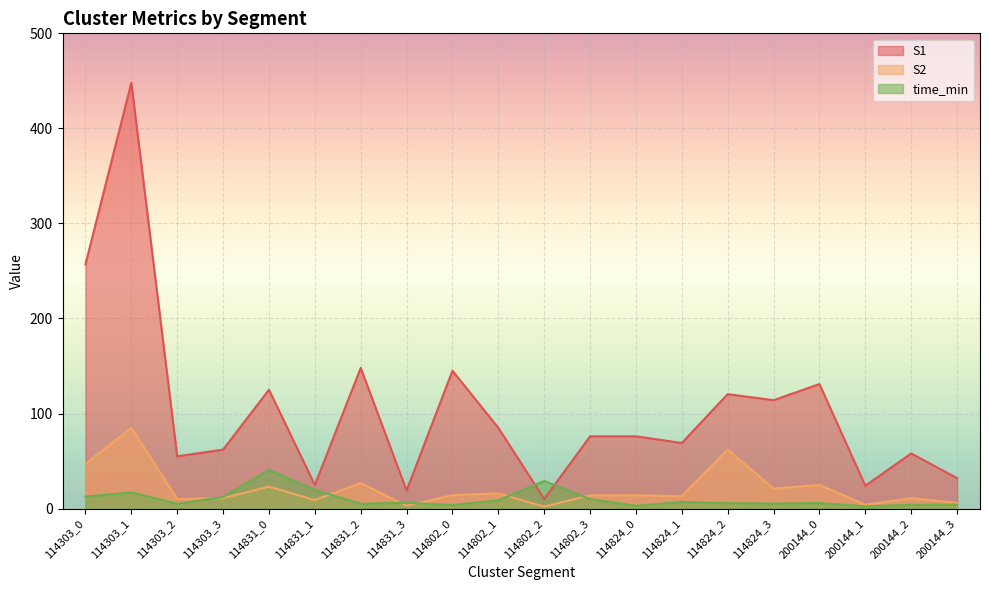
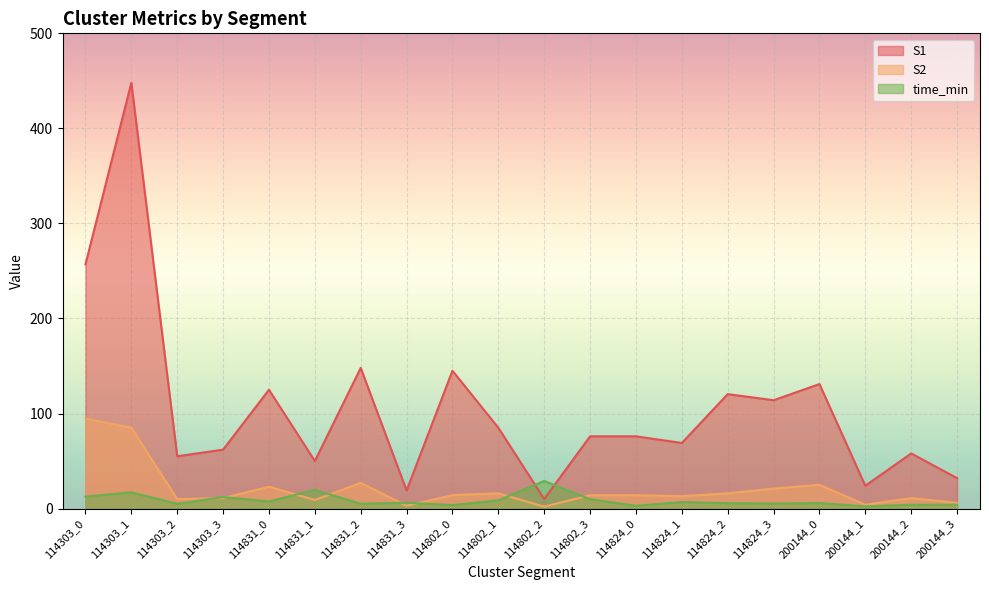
  {
    "S1": {
      "114303_0": 260,
      "114303_1": 450,
      "114303_2": 60,
      "114303_3": 60,
      "114831_0": 130,
-     "114831_1": 20,
+     "114831_1": 50,
      "114831_2": 150,
      "114831_3": 20,
      "114802_0": 150,
      "114802_1": 90,
      "114802_2": 10,
      "114802_3": 80,
      "114824_0": 80,
      "114824_1": 70,
      "114824_2": 120,
      "114824_3": 110,
      "200144_0": 130,
      "200144_1": 20,
      "200144_2": 60,
      "200144_3": 30
    },
    "S2": {
-     "114303_0": 50,
+     "114303_0": 90,
      "114303_1": 90,
      "114303_2": 10,
      "114831_0": 20,
      "114831_1": 10,
      "114831_2": 30,
      "114831_3": 0,
      "114802_0": 10,
      "114802_1": 20,
      "114802_2": 0,
      "114802_3": 10,
      "114824_0": 10,
      "114824_1": 10,
-     "114824_2": 60,
+     "114824_2": 20,
      "114824_3": 20,
      "200144_0": 30,
      "200144_2": 10
    },
    "time_min": {
      "114303_0": 10,
      "114303_1": 20,
      "114303_2": 10,
-     "114831_0": 40,
+     "114831_0": 10,
      "114831_1": 20,
      "114831_2": 10,
      "114831_3": 10,
      "114802_0": 0,
      "114802_1": 10,
      "114802_2": 30,
      "114802_3": 10,
      "114824_0": 0,
      "114824_1": 10,
      "114824_2": 10,
      "114824_3": 10,
      "200144_0": 10,
      "200144_2": 0
    }
  }
